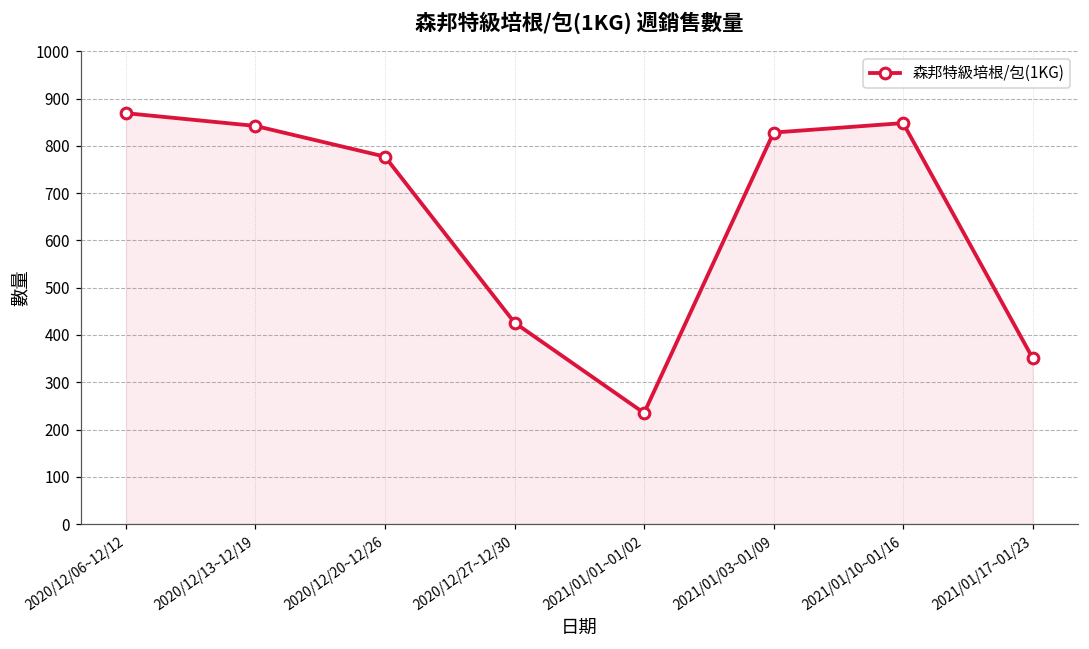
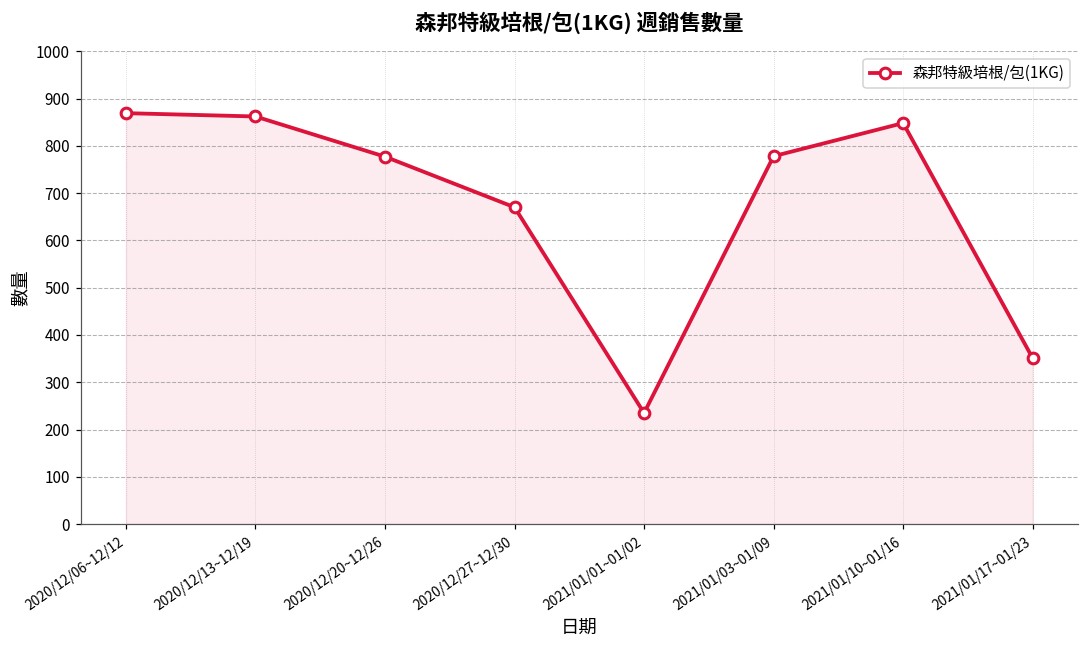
  {
    "2020/12/06~12/12": 870,
-   "2020/12/13~12/19": 840,
+   "2020/12/13~12/19": 860,
    "2020/12/20~12/26": 780,
-   "2020/12/27~12/30": 430,
+   "2020/12/27~12/30": 670,
    "2021/01/01~01/02": 240,
-   "2021/01/03~01/09": 830,
+   "2021/01/03~01/09": 780,
    "2021/01/10~01/16": 850,
    "2021/01/17~01/23": 350
  }
